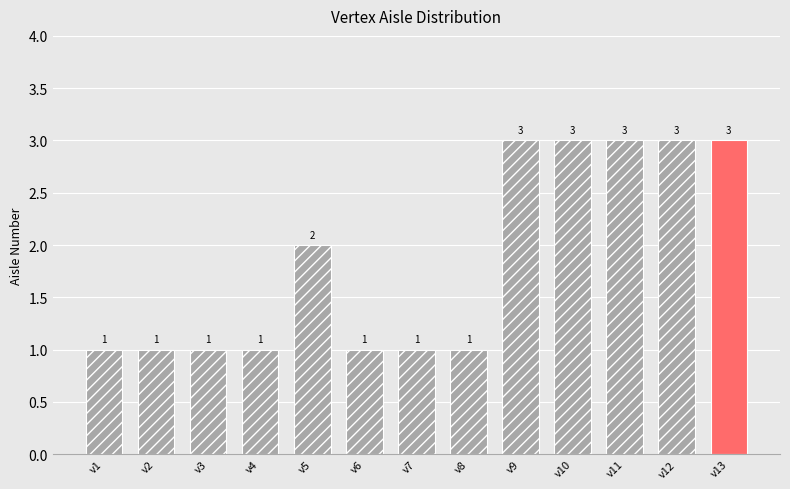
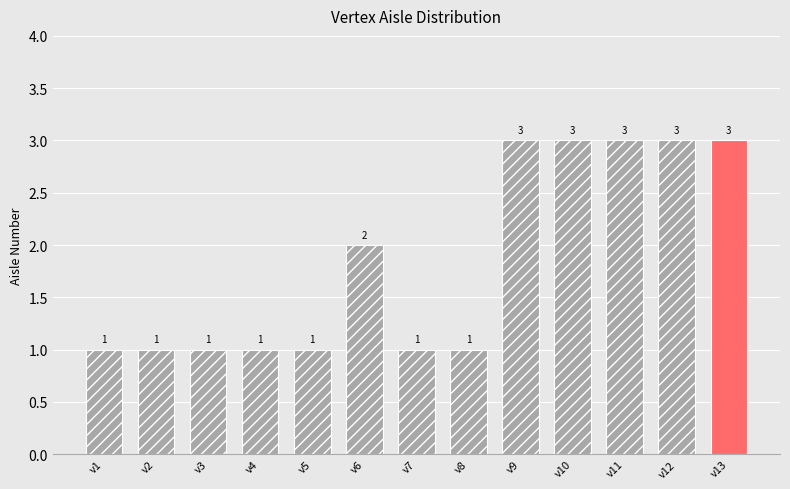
  {
    "v1": 1,
    "v2": 1,
    "v3": 1,
    "v4": 1,
-   "v5": 2,
-   "v6": 1,
+   "v5": 1,
+   "v6": 2,
    "v7": 1,
    "v8": 1,
    "v9": 3,
    "v10": 3,
    "v11": 3,
    "v12": 3,
    "v13": 3
  }
